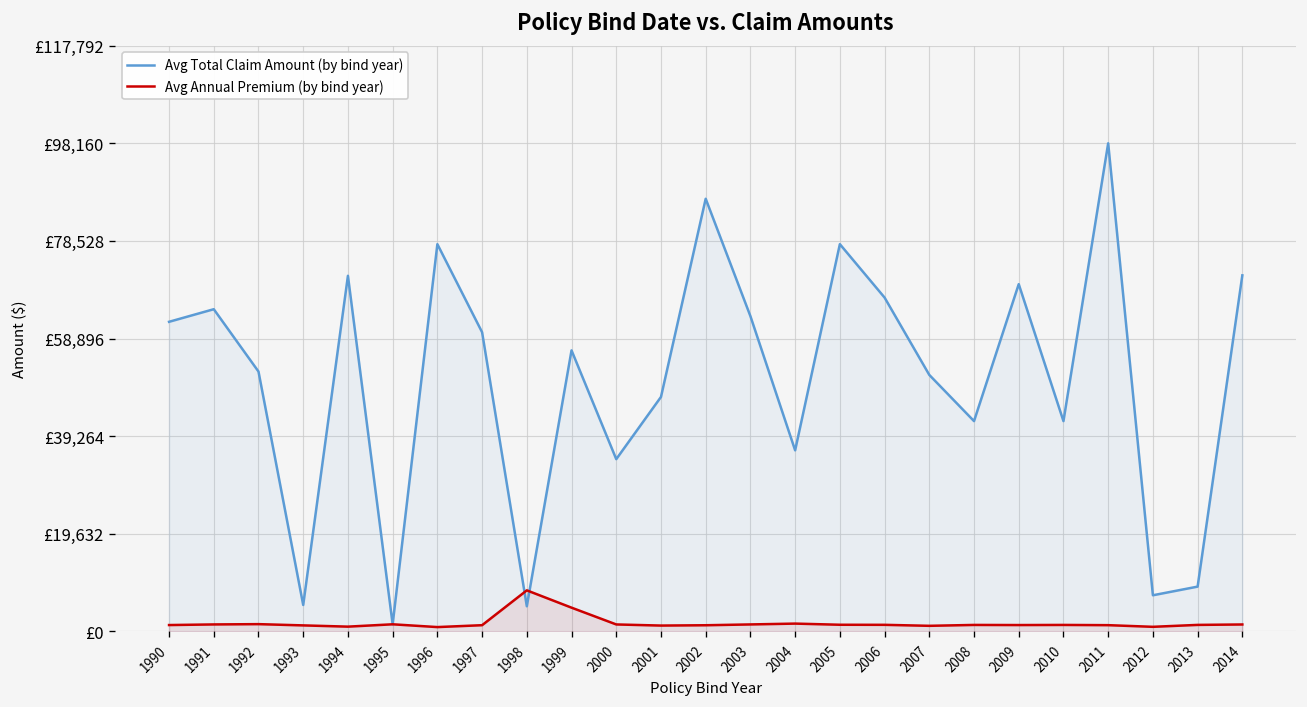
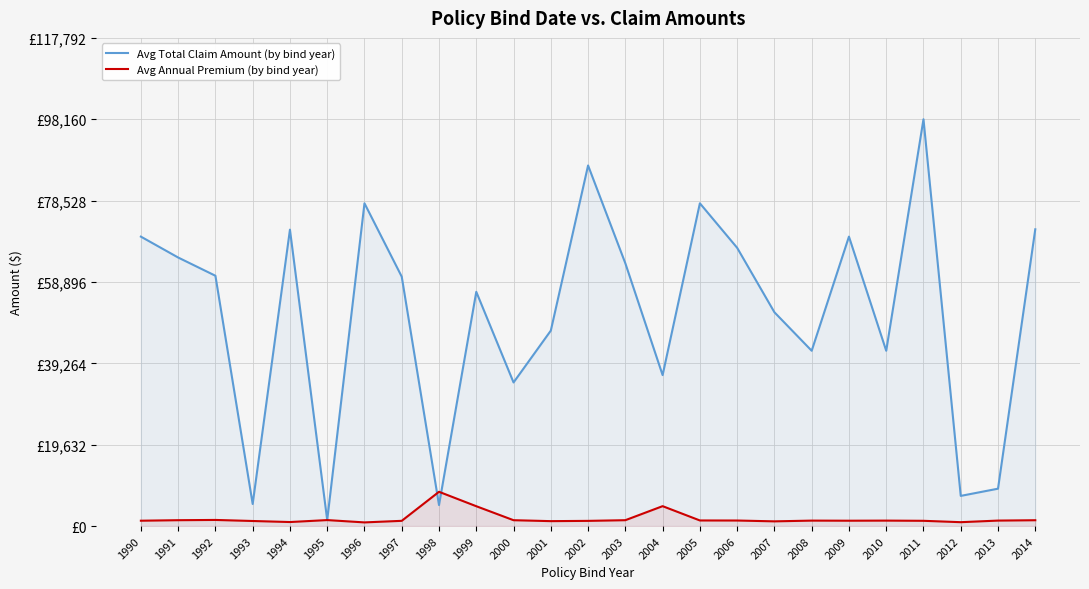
  {
    "Avg Total Claim Amount (by bind year)": {
-     "1990": "£62,000",
+     "1990": "£70,000",
      "1991": "£65,000",
-     "1992": "£52,000",
+     "1992": "£60,000",
      "1993": "£5,000",
      "1994": "£72,000",
      "1996": "£78,000",
      "1997": "£60,000",
      "1998": "£5,000",
      "1999": "£57,000",
      "2000": "£35,000",
      "2001": "£47,000",
      "2002": "£87,000",
      "2003": "£63,000",
      "2004": "£36,000",
      "2005": "£78,000",
      "2006": "£67,000",
      "2007": "£52,000",
      "2008": "£42,000",
      "2009": "£70,000",
      "2010": "£42,000",
      "2011": "£98,000",
      "2012": "£7,000",
      "2013": "£9,000",
      "2014": "£72,000"
    },
    "Avg Annual Premium (by bind year)": {
      "1990": "£1,000",
      "1991": "£1,000",
      "1992": "£1,000",
      "1993": "£1,000",
      "1994": "£1,000",
      "1996": "£1,000",
      "1997": "£1,000",
      "1998": "£8,000",
      "1999": "£5,000",
      "2000": "£1,000",
      "2001": "£1,000",
      "2002": "£1,000",
      "2003": "£1,000",
-     "2004": "£2,000",
+     "2004": "£5,000",
      "2005": "£1,000",
      "2006": "£1,000",
      "2007": "£1,000",
      "2008": "£1,000",
      "2009": "£1,000",
      "2010": "£1,000",
      "2011": "£1,000",
      "2012": "£1,000",
      "2013": "£1,000",
      "2014": "£1,000"
    }
  }
